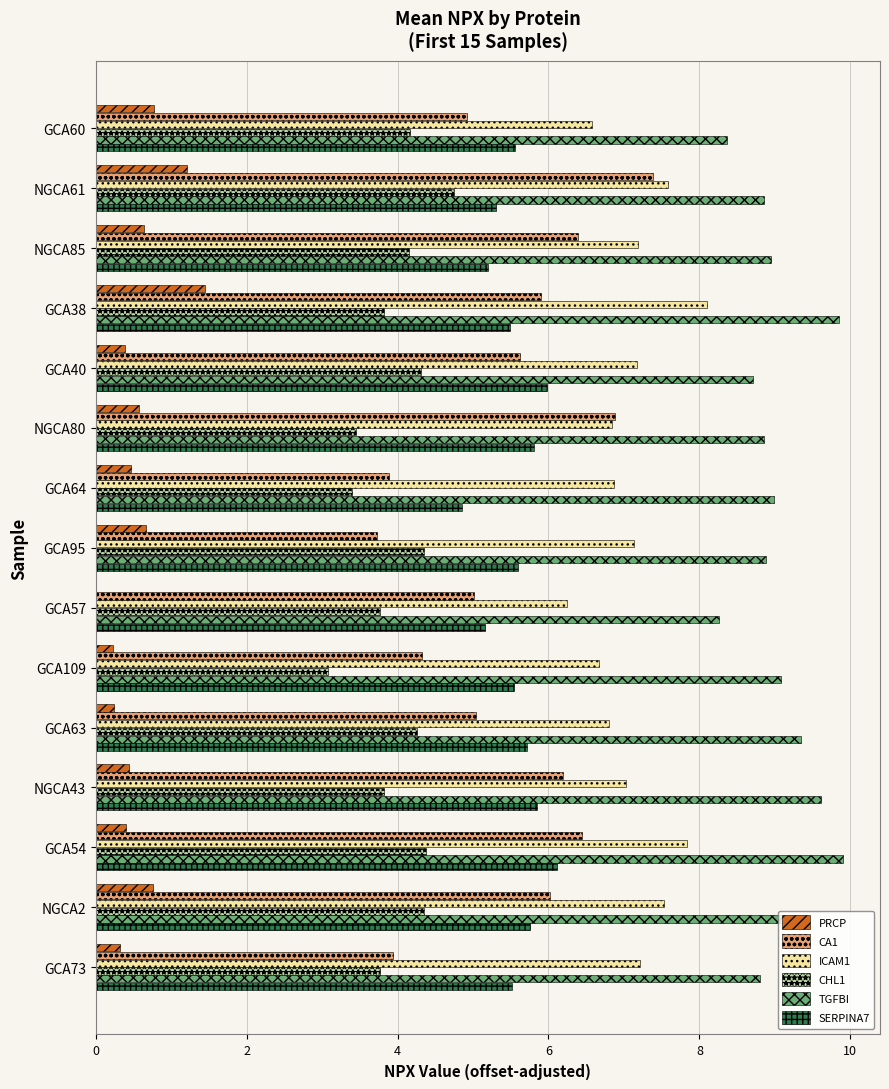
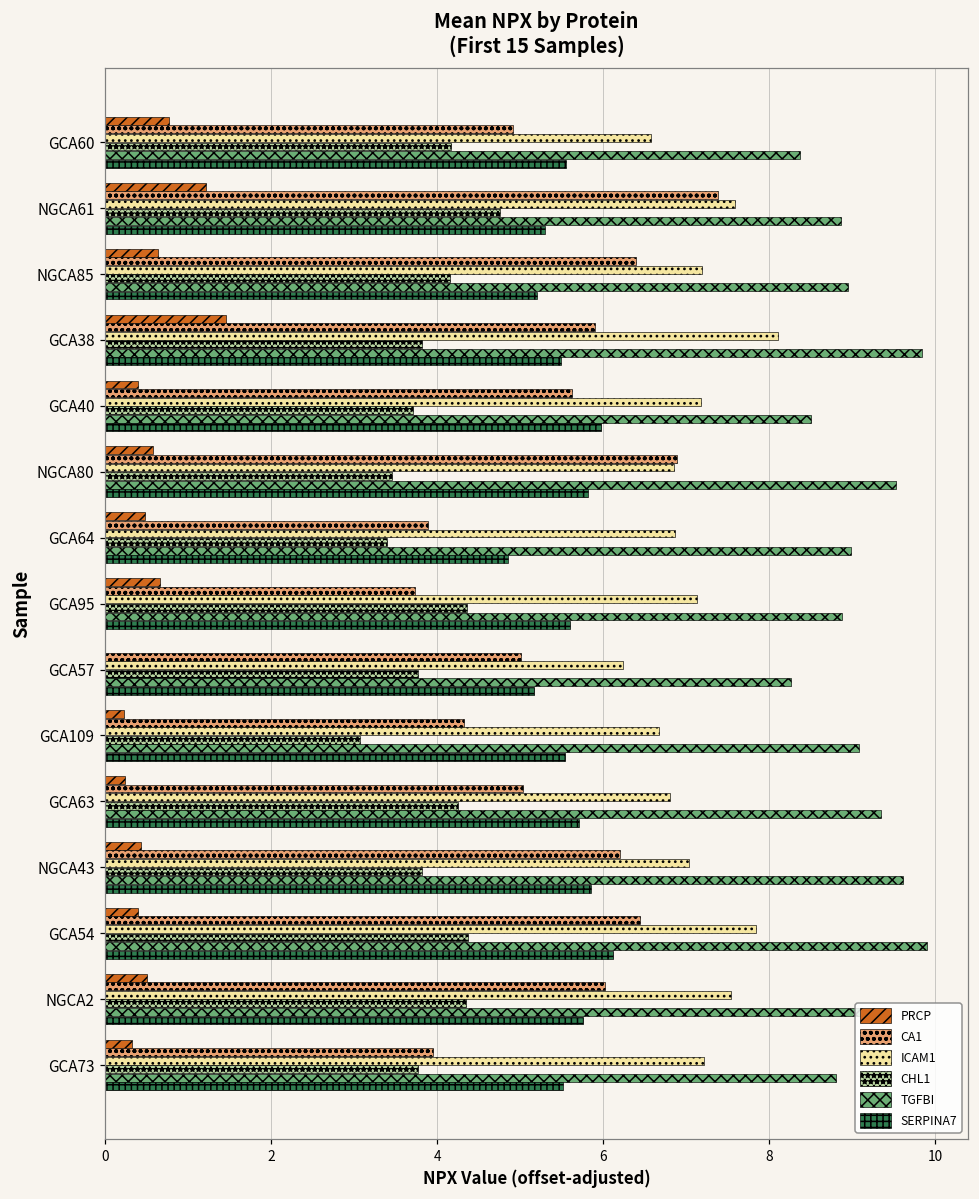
  {
    "PRCP": {
      "GCA60": 0.8,
      "NGCA61": 1.2,
      "NGCA85": 0.6,
      "GCA38": 1.5,
      "GCA40": 0.4,
      "NGCA80": 0.6,
      "GCA64": 0.5,
      "GCA95": 0.7,
      "GCA57": 0.0,
      "GCA109": 0.2,
      "GCA63": 0.2,
      "NGCA43": 0.4,
      "GCA54": 0.4,
-     "NGCA2": 0.8,
+     "NGCA2": 0.5,
      "GCA73": 0.3
    },
    "CA1": {
      "GCA60": 4.9,
      "NGCA61": 7.4,
      "NGCA85": 6.4,
      "GCA38": 5.9,
      "GCA40": 5.6,
      "NGCA80": 6.9,
      "GCA64": 3.9,
      "GCA95": 3.7,
      "GCA57": 5.0,
      "GCA109": 4.3,
      "GCA63": 5.0,
      "NGCA43": 6.2,
      "GCA54": 6.4,
      "NGCA2": 6.0,
      "GCA73": 3.9
    },
    "ICAM1": {
      "GCA60": 6.6,
      "NGCA61": 7.6,
      "NGCA85": 7.2,
      "GCA38": 8.1,
      "GCA40": 7.2,
      "NGCA80": 6.8,
      "GCA64": 6.9,
      "GCA95": 7.1,
      "GCA57": 6.2,
      "GCA109": 6.7,
      "GCA63": 6.8,
      "NGCA43": 7.0,
      "GCA54": 7.8,
      "NGCA2": 7.5,
      "GCA73": 7.2
    },
    "CHL1": {
      "GCA60": 4.2,
      "NGCA61": 4.8,
      "NGCA85": 4.2,
      "GCA38": 3.8,
-     "GCA40": 4.3,
+     "GCA40": 3.7,
      "NGCA80": 3.5,
      "GCA64": 3.4,
      "GCA95": 4.4,
      "GCA57": 3.8,
      "GCA109": 3.1,
      "GCA63": 4.3,
      "NGCA43": 3.8,
      "GCA54": 4.4,
      "NGCA2": 4.3,
      "GCA73": 3.8
    },
    "TGFBI": {
      "GCA60": 8.4,
      "NGCA61": 8.9,
      "NGCA85": 8.9,
      "GCA38": 9.8,
-     "GCA40": 8.7,
-     "NGCA80": 8.9,
+     "GCA40": 8.5,
+     "NGCA80": 9.5,
      "GCA64": 9.0,
      "GCA95": 8.9,
      "GCA57": 8.3,
      "GCA109": 9.1,
      "GCA63": 9.3,
      "NGCA43": 9.6,
      "GCA54": 9.9,
      "GCA73": 8.8
    },
    "SERPINA7": {
      "GCA60": 5.6,
      "NGCA61": 5.3,
      "NGCA85": 5.2,
      "GCA38": 5.5,
      "GCA40": 6.0,
      "NGCA80": 5.8,
      "GCA64": 4.9,
      "GCA95": 5.6,
      "GCA57": 5.2,
      "GCA109": 5.5,
      "GCA63": 5.7,
      "NGCA43": 5.8,
      "GCA54": 6.1,
      "NGCA2": 5.8,
      "GCA73": 5.5
    }
  }
